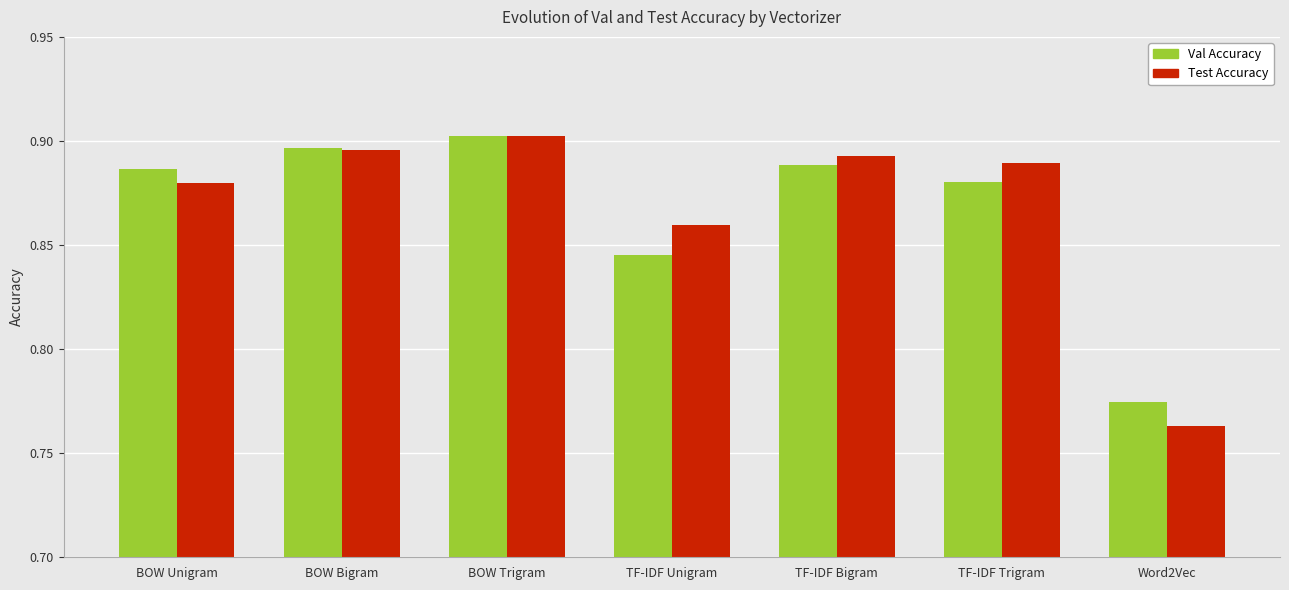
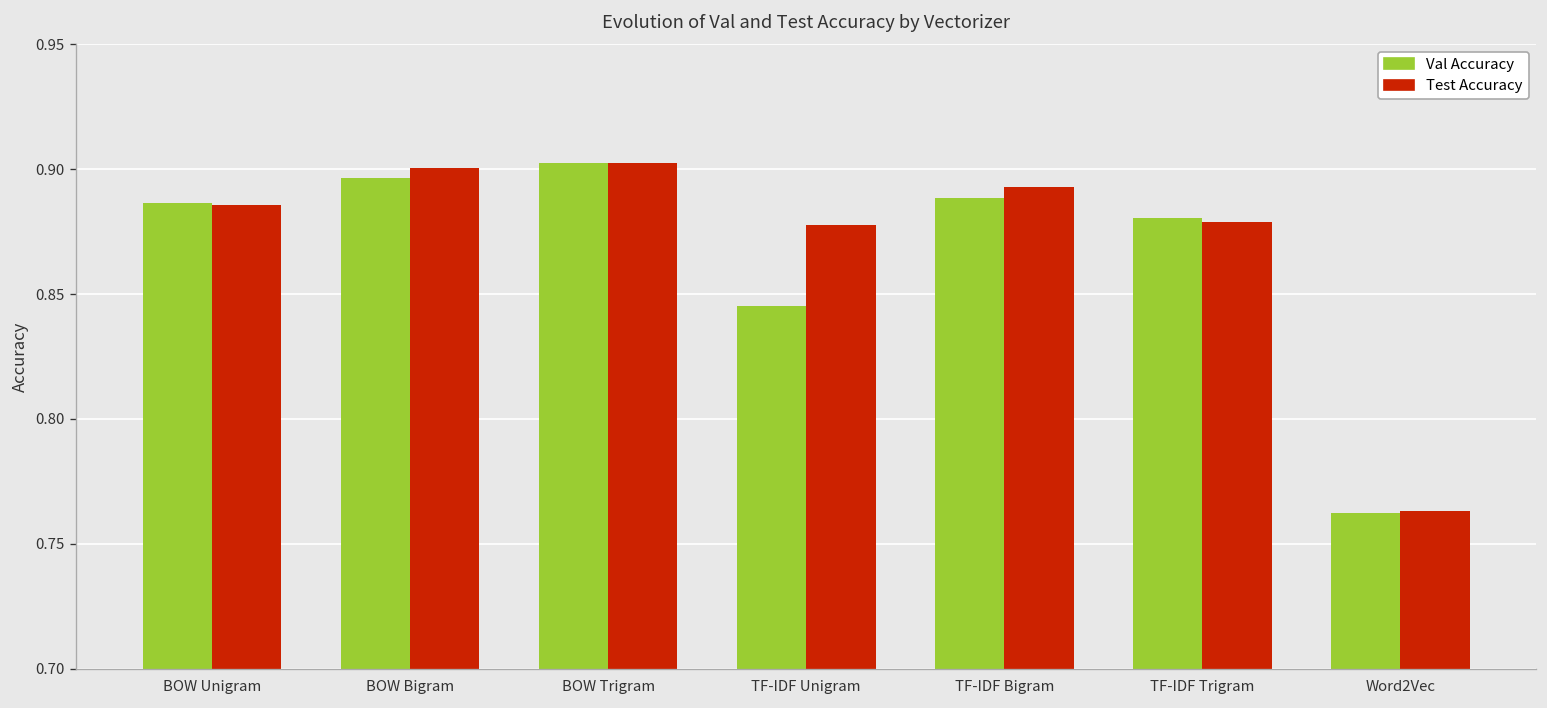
  {
    "Val Accuracy": {
      "BOW Unigram": 0.887,
      "BOW Bigram": 0.896,
      "BOW Trigram": 0.902,
      "TF-IDF Unigram": 0.845,
      "TF-IDF Bigram": 0.888,
      "TF-IDF Trigram": 0.880,
-     "Word2Vec": 0.775
+     "Word2Vec": 0.763
    },
    "Test Accuracy": {
-     "BOW Unigram": 0.880,
-     "BOW Bigram": 0.895,
+     "BOW Unigram": 0.886,
+     "BOW Bigram": 0.900,
      "BOW Trigram": 0.902,
-     "TF-IDF Unigram": 0.859,
+     "TF-IDF Unigram": 0.877,
      "TF-IDF Bigram": 0.893,
-     "TF-IDF Trigram": 0.889,
+     "TF-IDF Trigram": 0.879,
      "Word2Vec": 0.763
    }
  }
